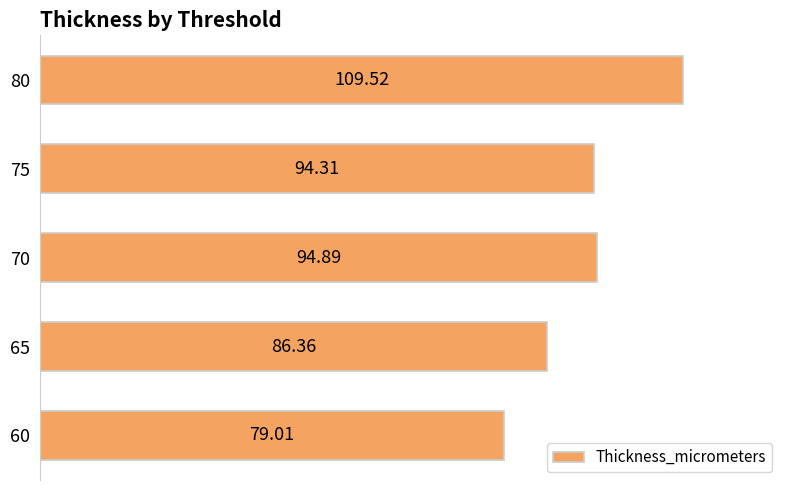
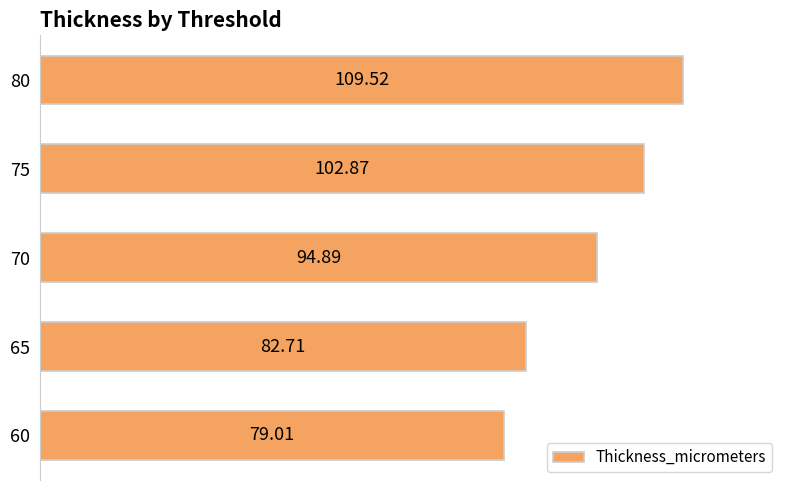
  {
    "80": 109.52,
-   "75": 94.31,
+   "75": 102.87,
    "70": 94.89,
-   "65": 86.36,
+   "65": 82.71,
    "60": 79.01
  }
